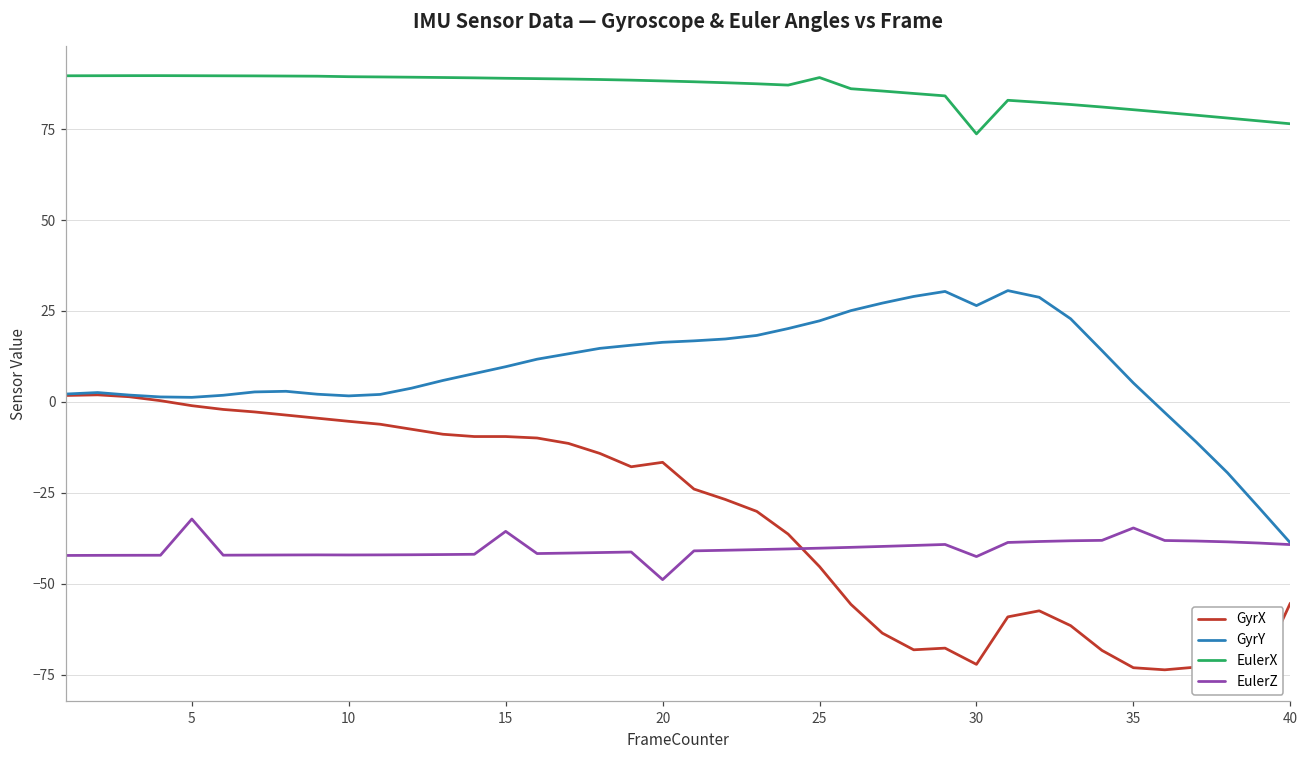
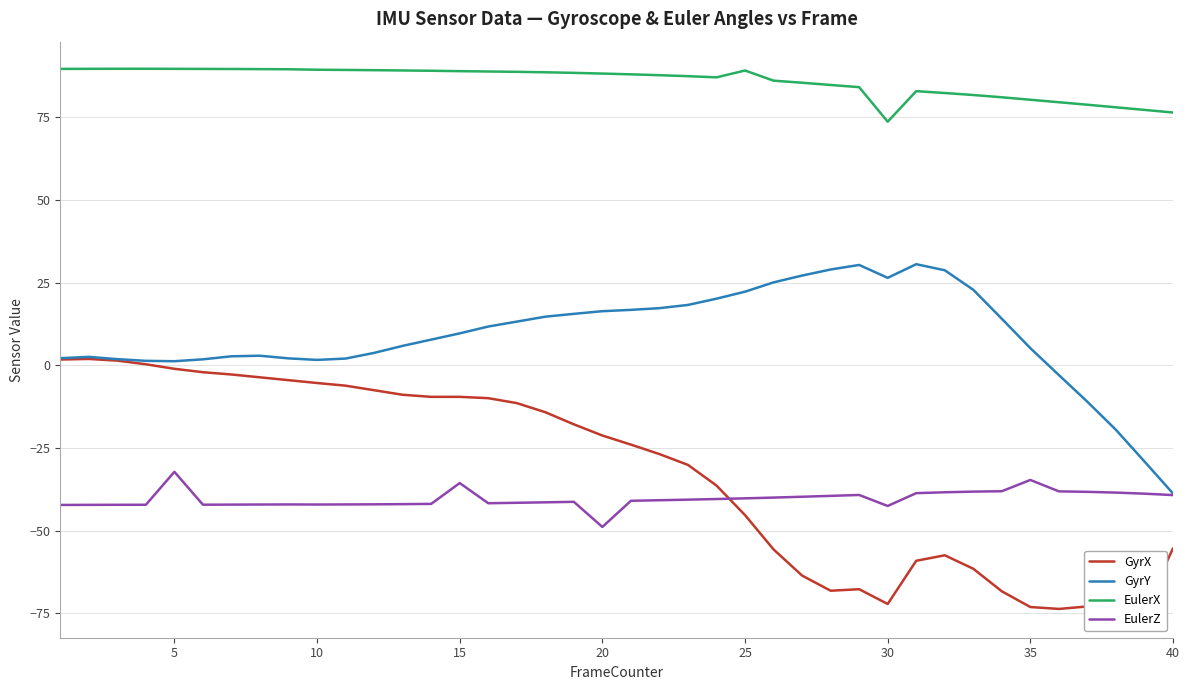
  {
    "GyrX": {
      "5": -1,
      "10": -5,
      "15": -10,
-     "20": -17,
+     "20": -21,
      "25": -45,
      "30": -72,
      "35": -73,
      "40": -55
    },
    "GyrY": {
      "5": 1,
      "10": 2,
      "15": 10,
      "20": 16,
      "25": 22,
      "30": 26,
      "35": 5
    },
    "EulerX": {
      "5": 90,
      "10": 89,
      "15": 89,
      "20": 88,
      "25": 89,
      "30": 74,
      "35": 80,
      "40": 76
    },
    "EulerZ": {
      "5": -32,
      "10": -42,
      "15": -36,
      "20": -49,
      "25": -40,
      "30": -43,
      "35": -35
    }
  }
